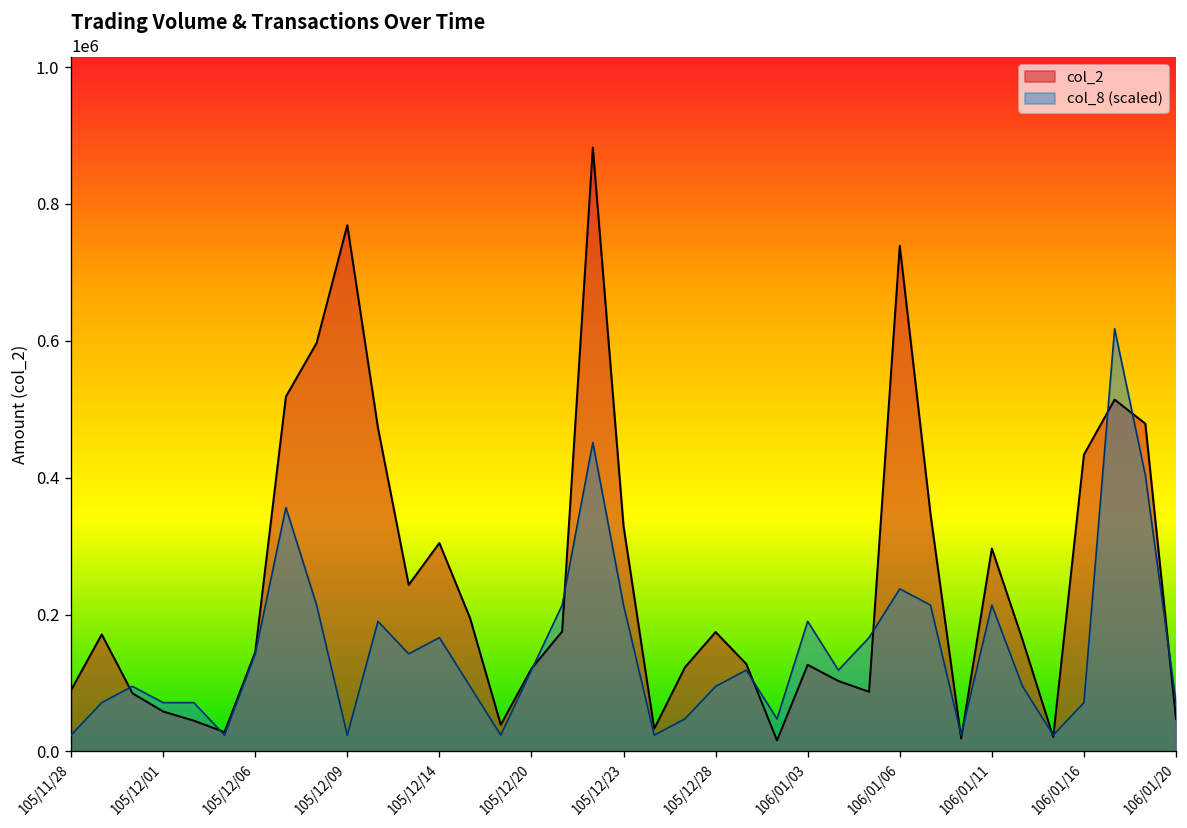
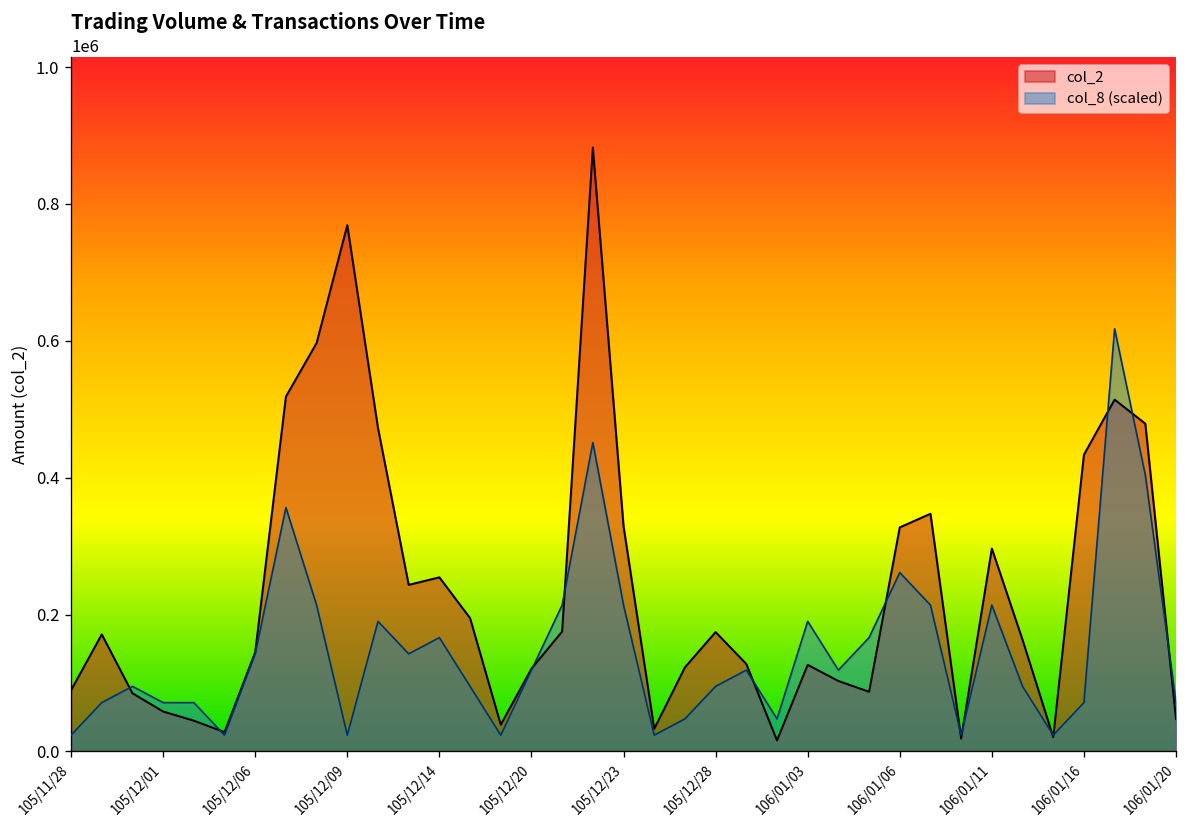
  {
    "col_2": {
      "105/11/28": 90000,
      "105/12/01": 60000,
      "105/12/09": 770000,
-     "105/12/14": 300000,
+     "105/12/14": 250000,
      "105/12/23": 330000,
      "105/12/28": 170000,
      "106/01/03": 130000,
-     "106/01/06": 740000,
+     "106/01/06": 330000,
      "106/01/11": 300000,
      "106/01/16": 430000,
      "106/01/20": 50000
    },
    "col_8 (scaled)": {
      "105/11/28": 20000,
      "105/12/01": 70000,
      "105/12/09": 20000,
      "105/12/14": 170000,
      "105/12/23": 210000,
      "105/12/28": 100000,
      "106/01/03": 190000,
-     "106/01/06": 240000,
+     "106/01/06": 260000,
      "106/01/11": 210000,
      "106/01/16": 70000,
      "106/01/20": 70000
    }
  }
